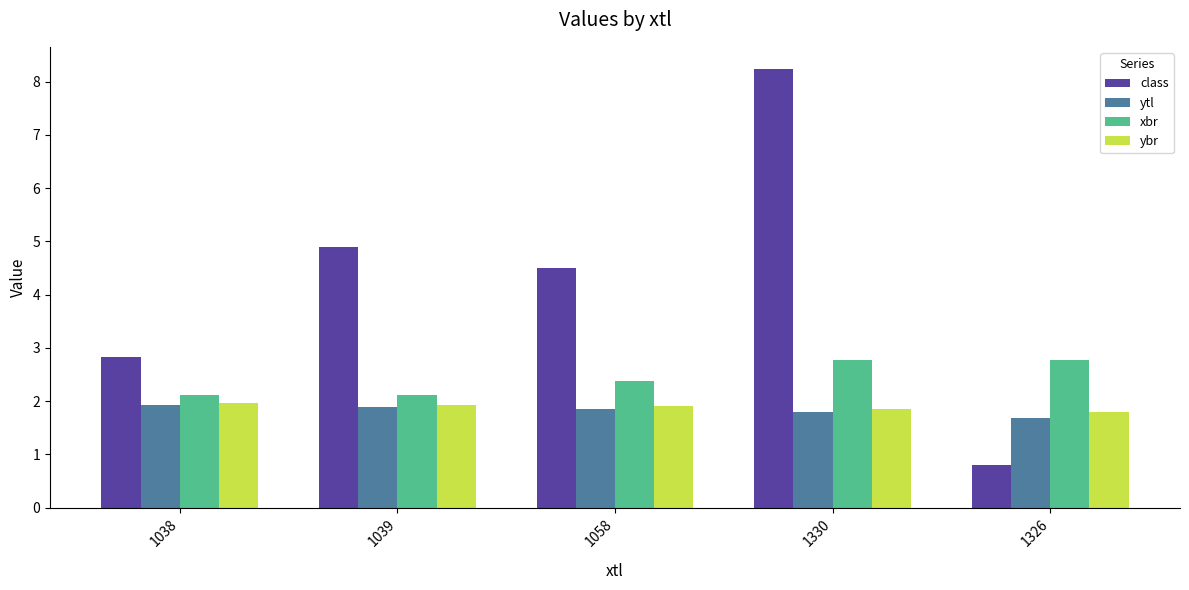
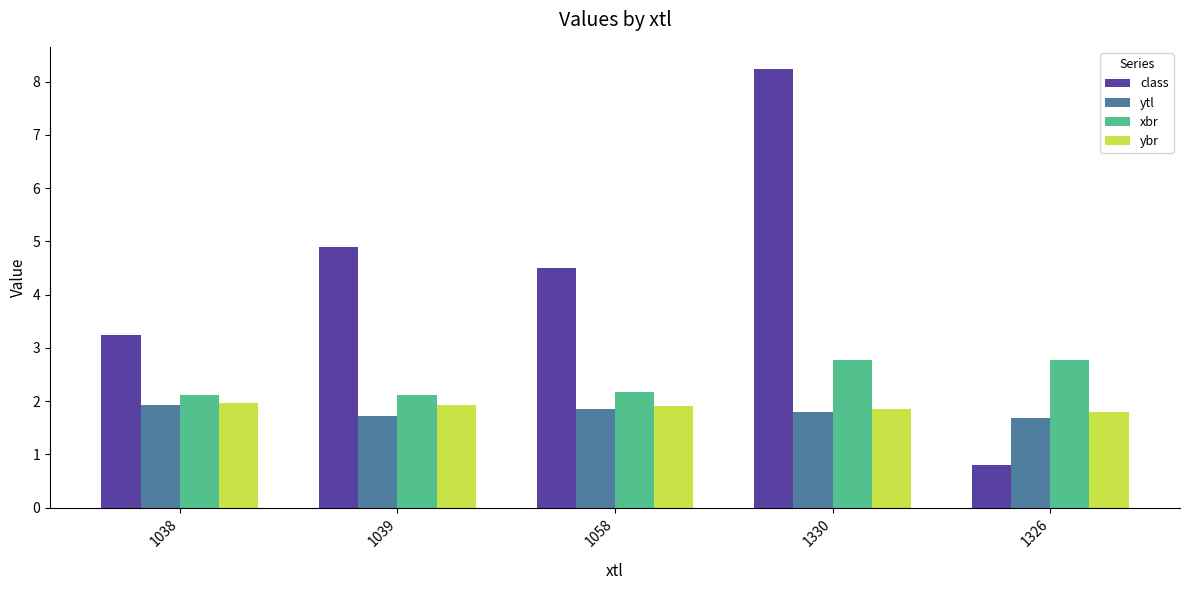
  {
    "class": {
-     "1038": 2.8,
+     "1038": 3.2,
      "1039": 4.9,
      "1058": 4.5,
      "1330": 8.2,
      "1326": 0.8
    },
    "ytl": {
      "1038": 1.9,
-     "1039": 1.9,
+     "1039": 1.7,
      "1058": 1.8,
      "1330": 1.8,
      "1326": 1.7
    },
    "xbr": {
      "1038": 2.1,
      "1039": 2.1,
-     "1058": 2.4,
+     "1058": 2.2,
      "1330": 2.8,
      "1326": 2.8
    },
    "ybr": {
      "1038": 2.0,
      "1039": 1.9,
      "1058": 1.9,
      "1330": 1.9,
      "1326": 1.8
    }
  }
